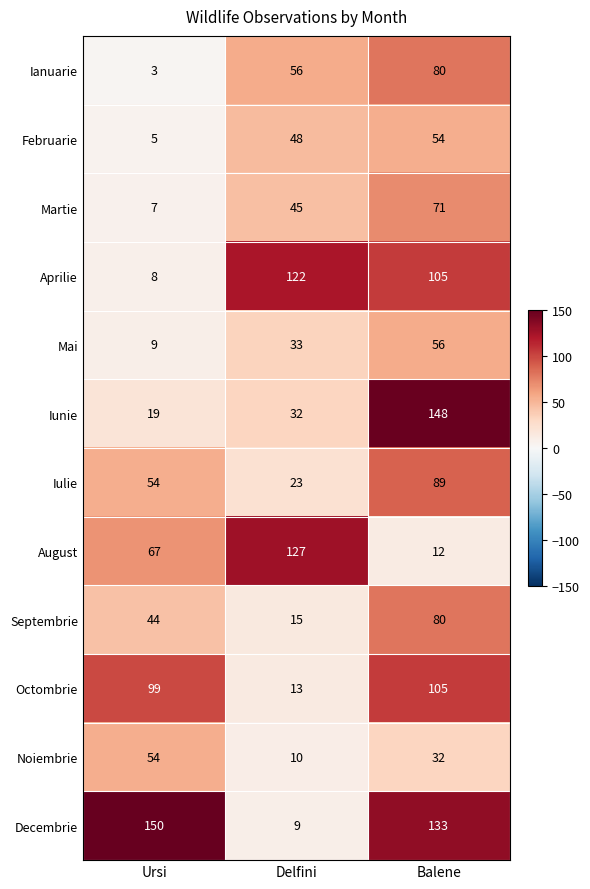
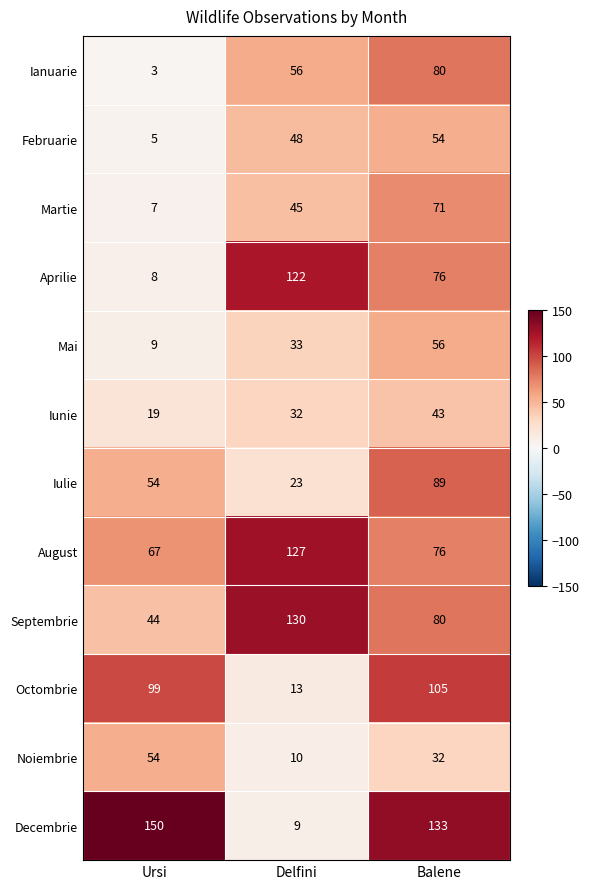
  {
    "Ianuarie": {
      "Ursi": 3,
      "Delfini": 56,
      "Balene": 80
    },
    "Februarie": {
      "Ursi": 5,
      "Delfini": 48,
      "Balene": 54
    },
    "Martie": {
      "Ursi": 7,
      "Delfini": 45,
      "Balene": 71
    },
    "Aprilie": {
      "Ursi": 8,
      "Delfini": 122,
-     "Balene": 105
+     "Balene": 76
    },
    "Mai": {
      "Ursi": 9,
      "Delfini": 33,
      "Balene": 56
    },
    "Iunie": {
      "Ursi": 19,
      "Delfini": 32,
-     "Balene": 148
+     "Balene": 43
    },
    "Iulie": {
      "Ursi": 54,
      "Delfini": 23,
      "Balene": 89
    },
    "August": {
      "Ursi": 67,
      "Delfini": 127,
-     "Balene": 12
+     "Balene": 76
    },
    "Septembrie": {
      "Ursi": 44,
-     "Delfini": 15,
+     "Delfini": 130,
      "Balene": 80
    },
    "Octombrie": {
      "Ursi": 99,
      "Delfini": 13,
      "Balene": 105
    },
    "Noiembrie": {
      "Ursi": 54,
      "Delfini": 10,
      "Balene": 32
    },
    "Decembrie": {
      "Ursi": 150,
      "Delfini": 9,
      "Balene": 133
    }
  }
